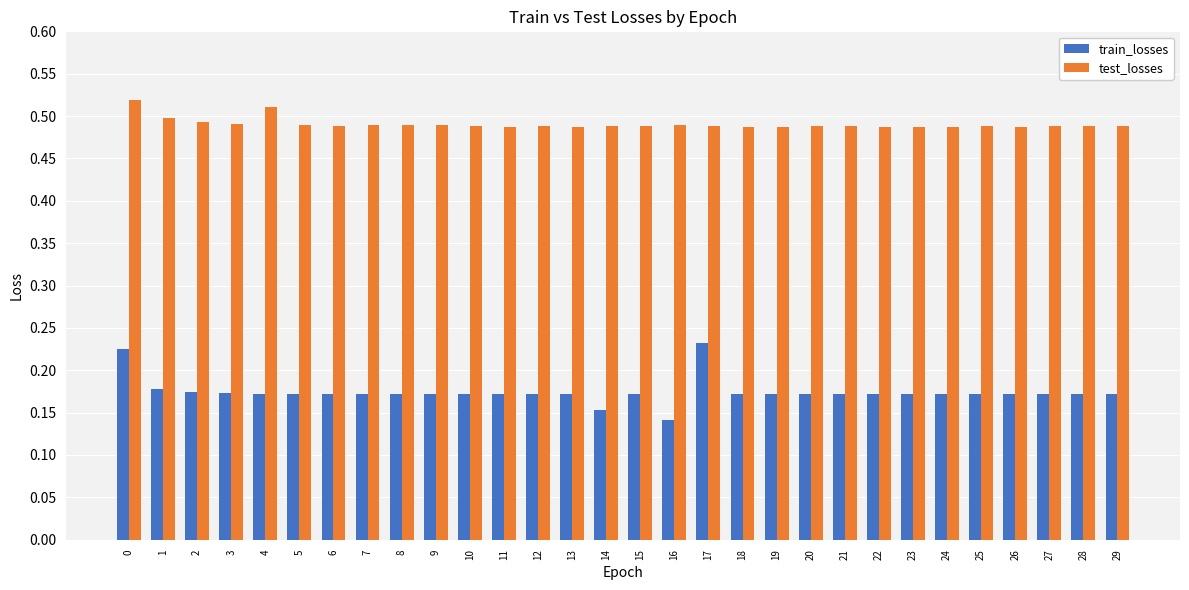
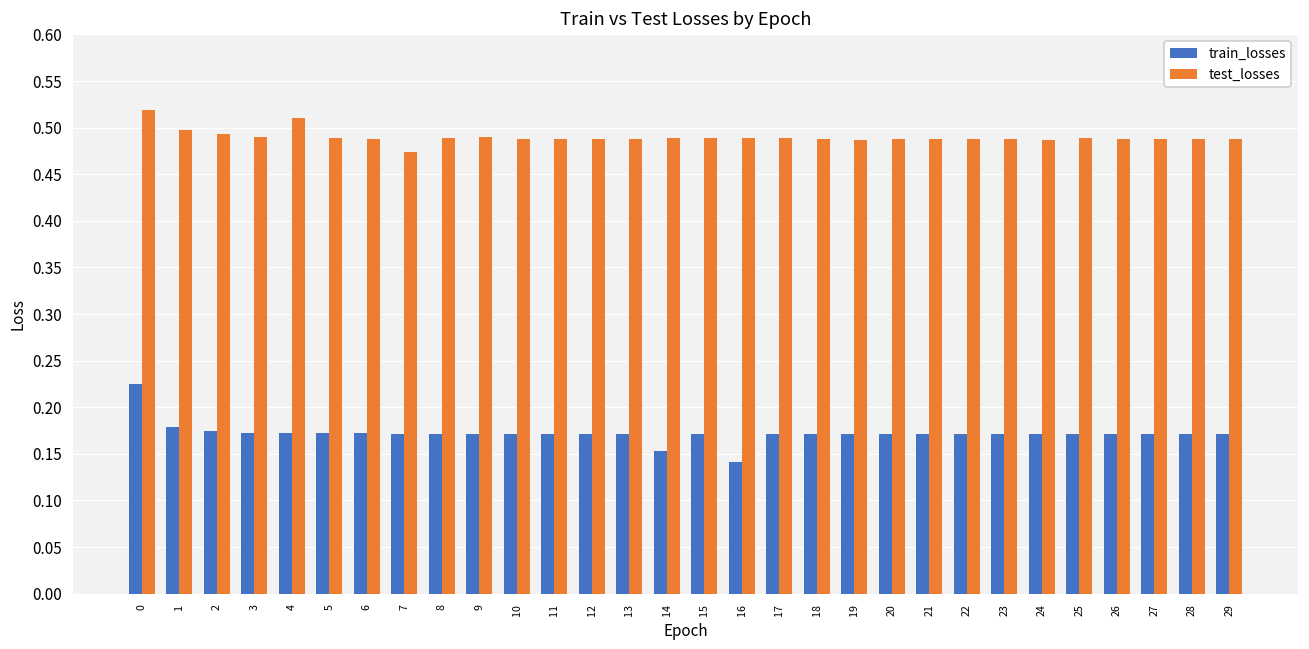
  {
    "train_losses": {
      "0": 0.23,
      "1": 0.18,
      "2": 0.17,
      "3": 0.17,
      "4": 0.17,
      "5": 0.17,
      "6": 0.17,
      "7": 0.17,
      "8": 0.17,
      "9": 0.17,
      "10": 0.17,
      "11": 0.17,
      "12": 0.17,
      "13": 0.17,
      "14": 0.15,
      "15": 0.17,
      "16": 0.14,
-     "17": 0.23,
+     "17": 0.17,
      "18": 0.17,
      "19": 0.17,
      "20": 0.17,
      "21": 0.17,
      "22": 0.17,
      "23": 0.17,
      "24": 0.17,
      "25": 0.17,
      "26": 0.17,
      "27": 0.17,
      "28": 0.17,
      "29": 0.17
    },
    "test_losses": {
      "0": 0.52,
      "1": 0.50,
      "2": 0.49,
      "3": 0.49,
      "4": 0.51,
      "5": 0.49,
      "6": 0.49,
-     "7": 0.49,
+     "7": 0.47,
      "8": 0.49,
      "9": 0.49,
      "10": 0.49,
      "11": 0.49,
      "12": 0.49,
      "13": 0.49,
      "14": 0.49,
      "15": 0.49,
      "16": 0.49,
      "17": 0.49,
      "18": 0.49,
      "19": 0.49,
      "20": 0.49,
      "21": 0.49,
      "22": 0.49,
      "23": 0.49,
      "24": 0.49,
      "25": 0.49,
      "26": 0.49,
      "27": 0.49,
      "28": 0.49,
      "29": 0.49
    }
  }
